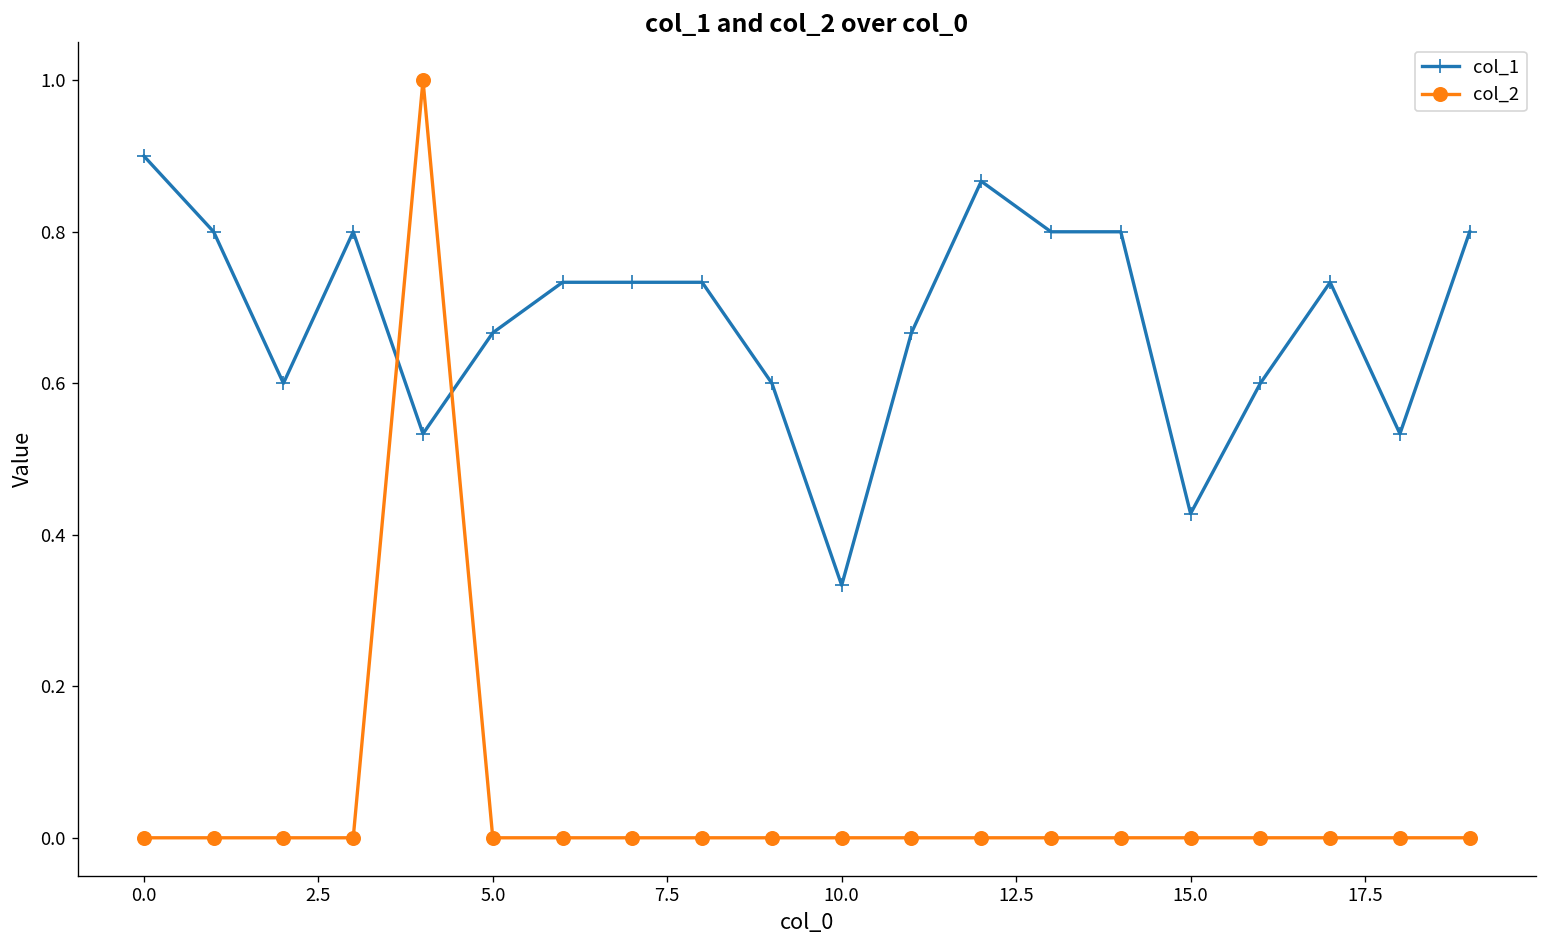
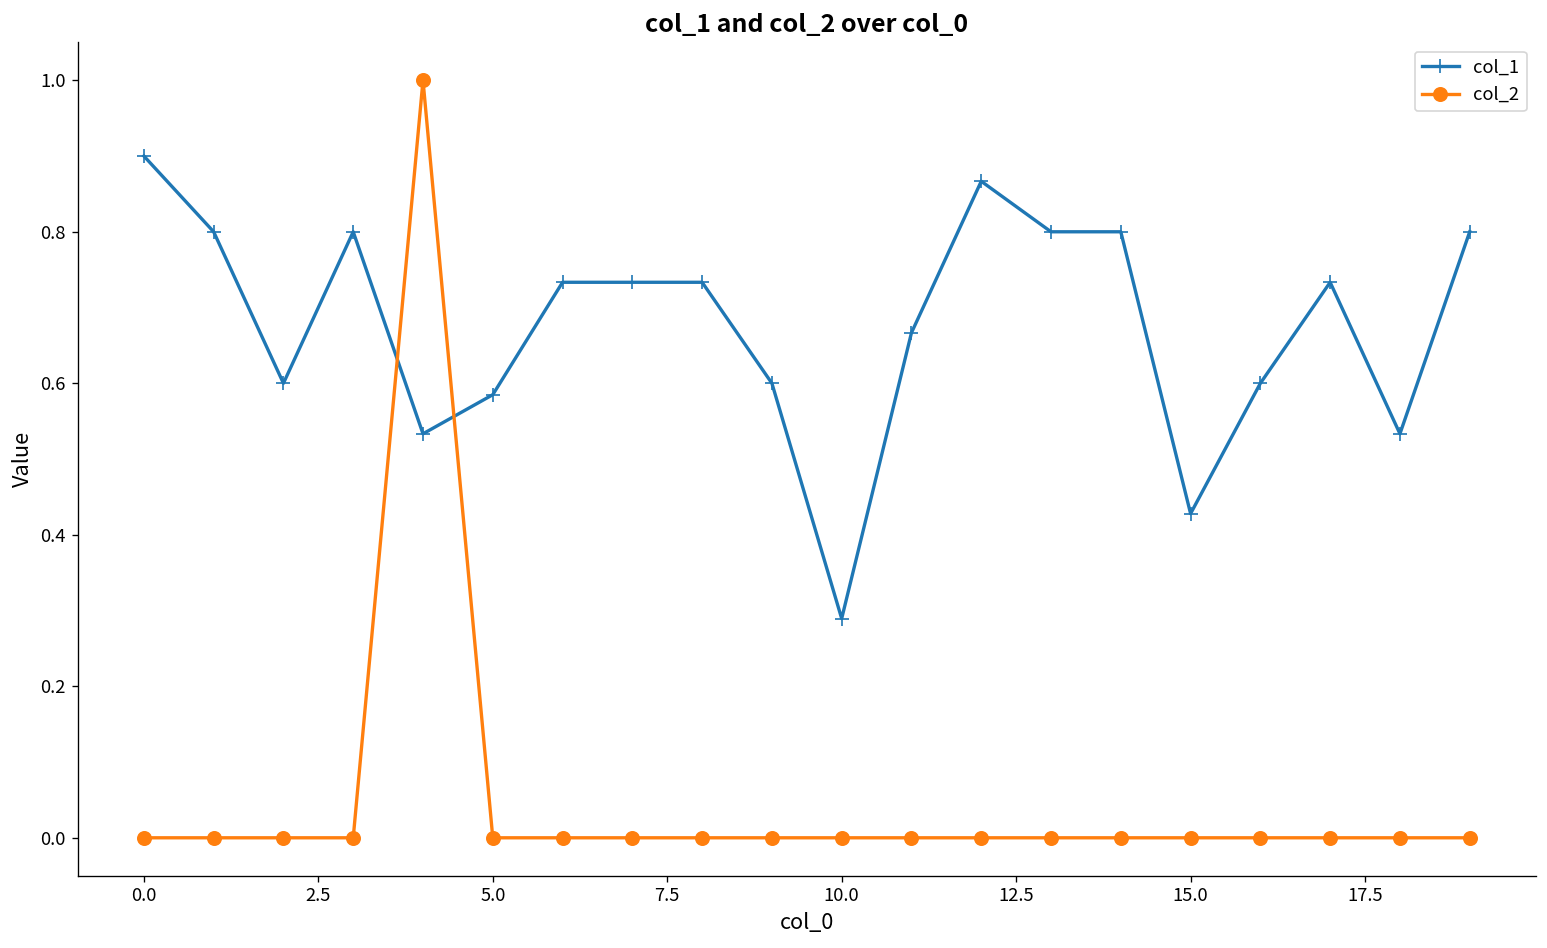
  {
    "col_1": {
      "0.0": 0.90,
-     "5.0": 0.67,
-     "10.0": 0.33,
+     "5.0": 0.58,
+     "10.0": 0.29,
      "15.0": 0.43
    },
    "col_2": {
      "0.0": 0.00,
      "5.0": 0.00,
      "10.0": 0.00,
      "15.0": 0.00
    }
  }
